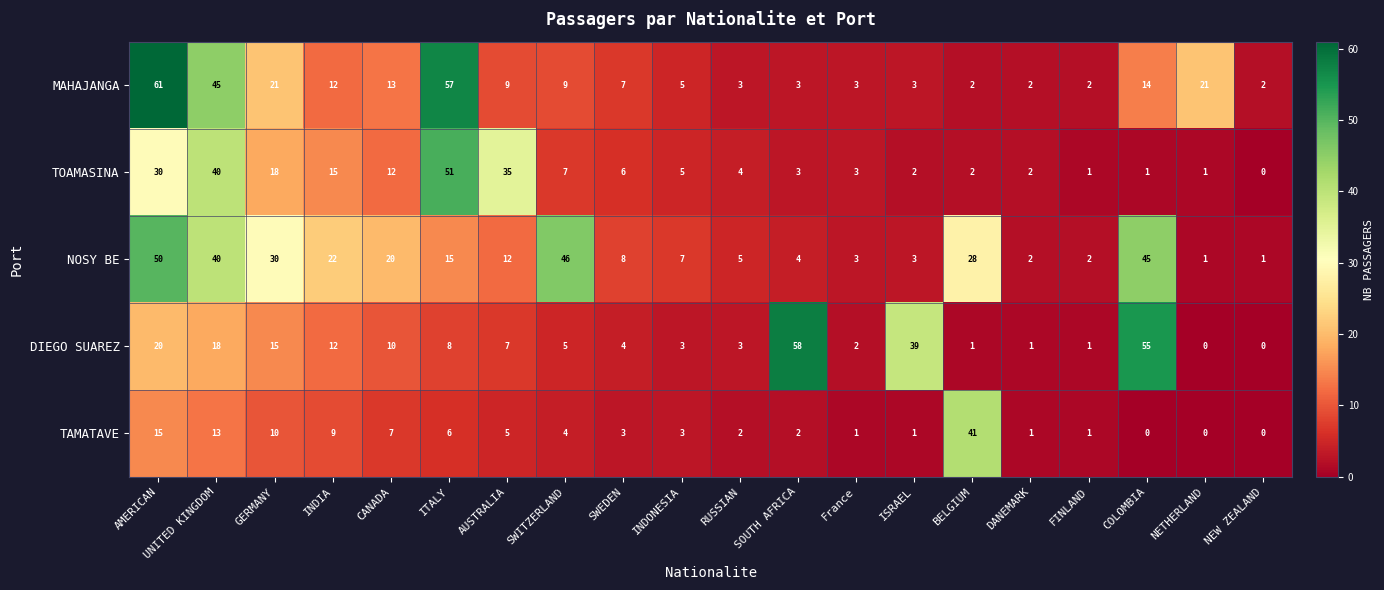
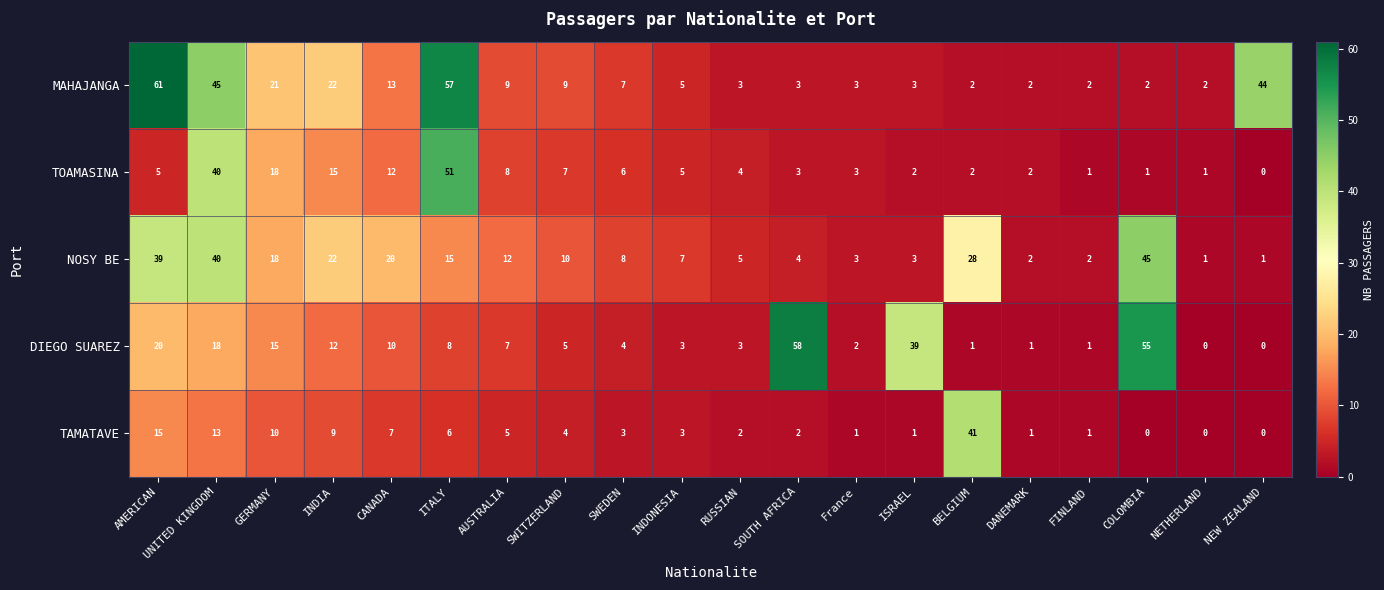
  {
    "MAHAJANGA": {
      "AMERICAN": 61,
      "UNITED KINGDOM": 45,
      "GERMANY": 21,
-     "INDIA": 12,
+     "INDIA": 22,
      "CANADA": 13,
      "ITALY": 57,
      "AUSTRALIA": 9,
      "SWITZERLAND": 9,
      "SWEDEN": 7,
      "INDONESIA": 5,
      "RUSSIAN": 3,
      "SOUTH AFRICA": 3,
      "France": 3,
      "ISRAEL": 3,
      "BELGIUM": 2,
      "DANEMARK": 2,
      "FINLAND": 2,
-     "COLOMBIA": 14,
-     "NETHERLAND": 21,
-     "NEW ZEALAND": 2
+     "COLOMBIA": 2,
+     "NETHERLAND": 2,
+     "NEW ZEALAND": 44
    },
    "TOAMASINA": {
-     "AMERICAN": 30,
+     "AMERICAN": 5,
      "UNITED KINGDOM": 40,
      "GERMANY": 18,
      "INDIA": 15,
      "CANADA": 12,
      "ITALY": 51,
-     "AUSTRALIA": 35,
+     "AUSTRALIA": 8,
      "SWITZERLAND": 7,
      "SWEDEN": 6,
      "INDONESIA": 5,
      "RUSSIAN": 4,
      "SOUTH AFRICA": 3,
      "France": 3,
      "ISRAEL": 2,
      "BELGIUM": 2,
      "DANEMARK": 2,
      "FINLAND": 1,
      "COLOMBIA": 1,
      "NETHERLAND": 1,
      "NEW ZEALAND": 0
    },
    "NOSY BE": {
-     "AMERICAN": 50,
+     "AMERICAN": 39,
      "UNITED KINGDOM": 40,
-     "GERMANY": 30,
+     "GERMANY": 18,
      "INDIA": 22,
      "CANADA": 20,
      "ITALY": 15,
      "AUSTRALIA": 12,
-     "SWITZERLAND": 46,
+     "SWITZERLAND": 10,
      "SWEDEN": 8,
      "INDONESIA": 7,
      "RUSSIAN": 5,
      "SOUTH AFRICA": 4,
      "France": 3,
      "ISRAEL": 3,
      "BELGIUM": 28,
      "DANEMARK": 2,
      "FINLAND": 2,
      "COLOMBIA": 45,
      "NETHERLAND": 1,
      "NEW ZEALAND": 1
    },
    "DIEGO SUAREZ": {
      "AMERICAN": 20,
      "UNITED KINGDOM": 18,
      "GERMANY": 15,
      "INDIA": 12,
      "CANADA": 10,
      "ITALY": 8,
      "AUSTRALIA": 7,
      "SWITZERLAND": 5,
      "SWEDEN": 4,
      "INDONESIA": 3,
      "RUSSIAN": 3,
      "SOUTH AFRICA": 58,
      "France": 2,
      "ISRAEL": 39,
      "BELGIUM": 1,
      "DANEMARK": 1,
      "FINLAND": 1,
      "COLOMBIA": 55,
      "NETHERLAND": 0,
      "NEW ZEALAND": 0
    },
    "TAMATAVE": {
      "AMERICAN": 15,
      "UNITED KINGDOM": 13,
      "GERMANY": 10,
      "INDIA": 9,
      "CANADA": 7,
      "ITALY": 6,
      "AUSTRALIA": 5,
      "SWITZERLAND": 4,
      "SWEDEN": 3,
      "INDONESIA": 3,
      "RUSSIAN": 2,
      "SOUTH AFRICA": 2,
      "France": 1,
      "ISRAEL": 1,
      "BELGIUM": 41,
      "DANEMARK": 1,
      "FINLAND": 1,
      "COLOMBIA": 0,
      "NETHERLAND": 0,
      "NEW ZEALAND": 0
    }
  }
